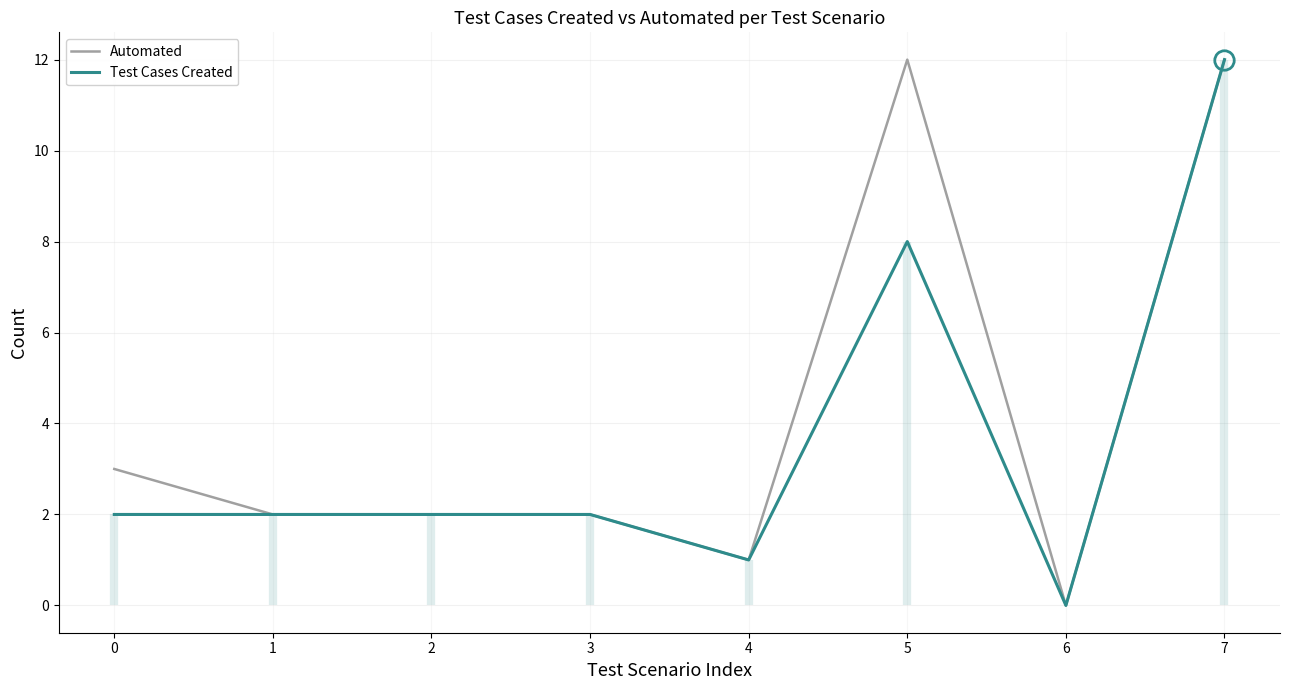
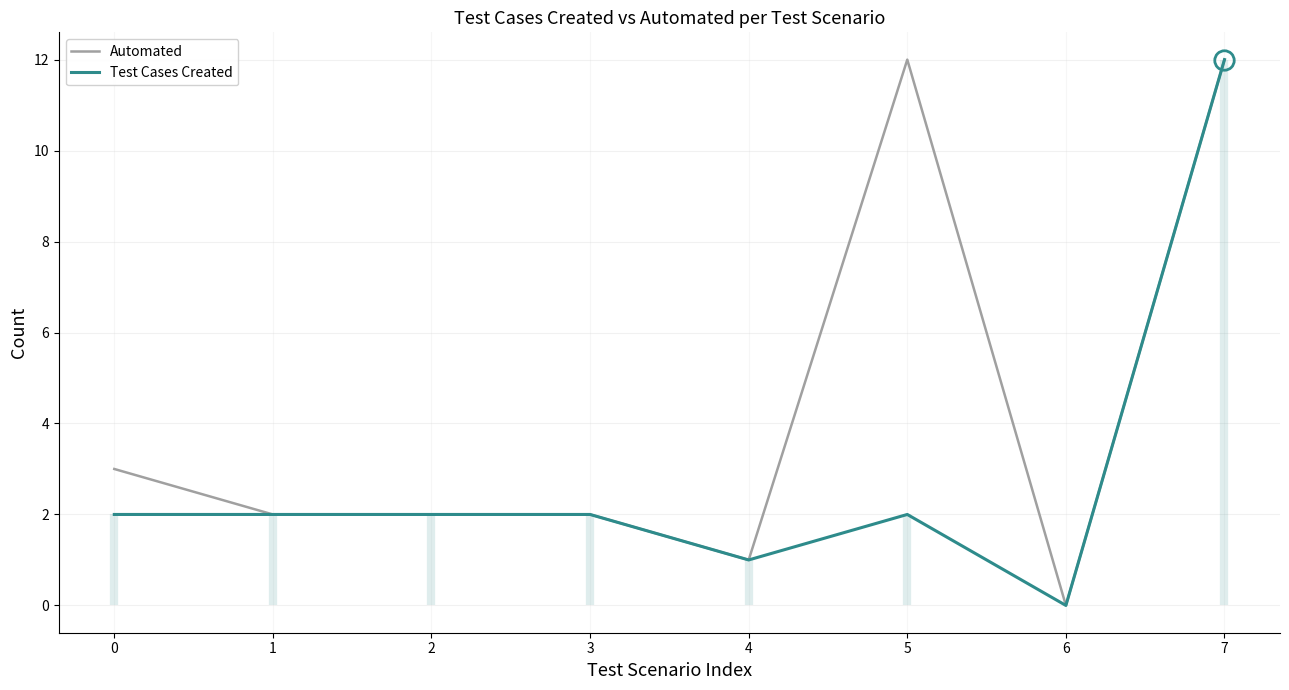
  {
    "Automated": {
      "0": 3,
      "5": 12
    },
    "Test Cases Created": {
      "0": 2,
-     "5": 8
+     "5": 2
    }
  }
